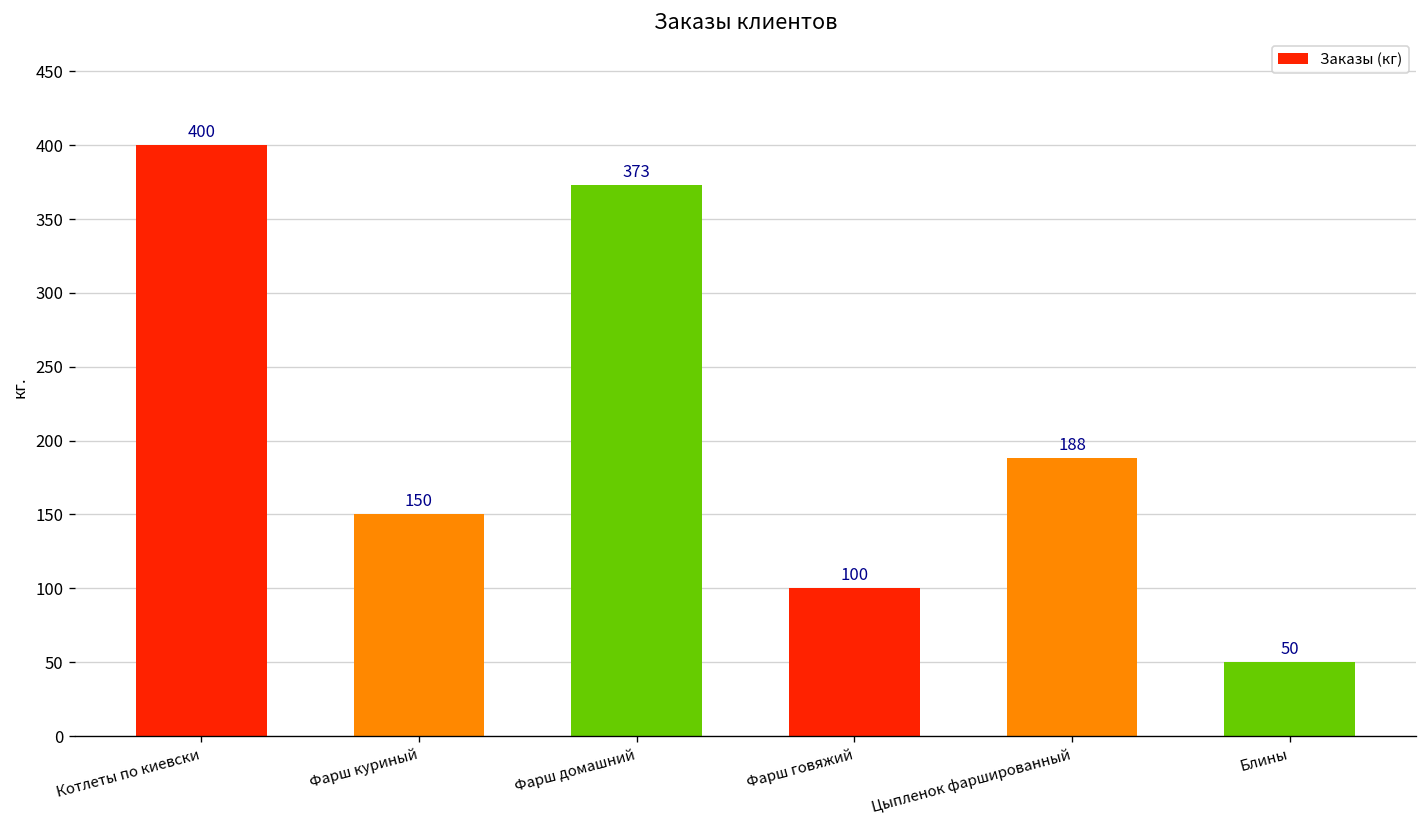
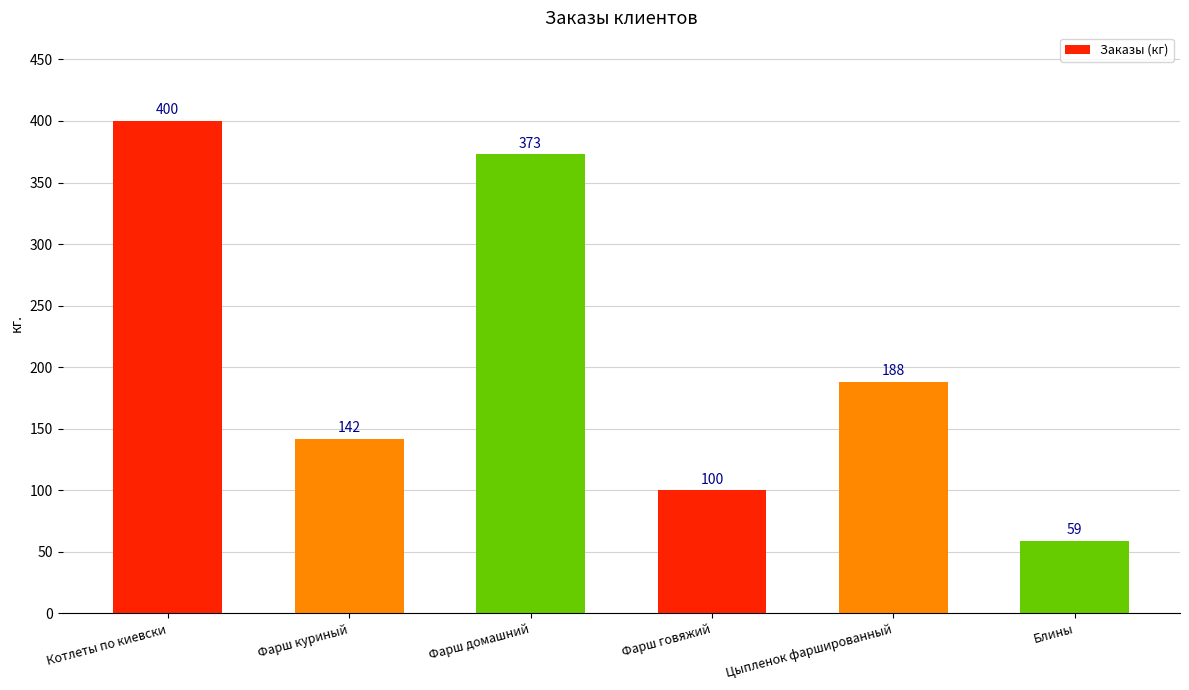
  {
    "Котлеты по киевски": 400,
-   "Фарш куриный": 150,
+   "Фарш куриный": 142,
    "Фарш домашний": 373,
    "Фарш говяжий": 100,
    "Цыпленок фаршированный": 188,
-   "Блины": 50
+   "Блины": 59
  }
